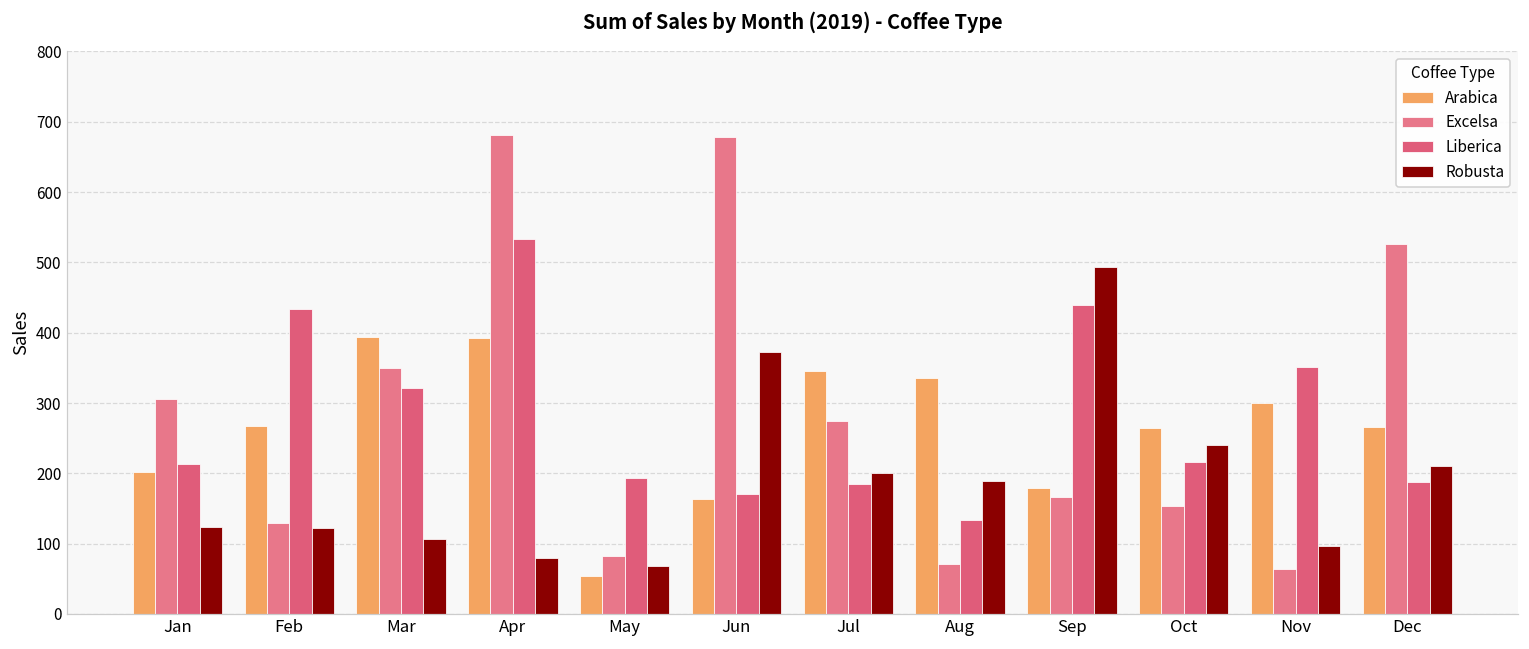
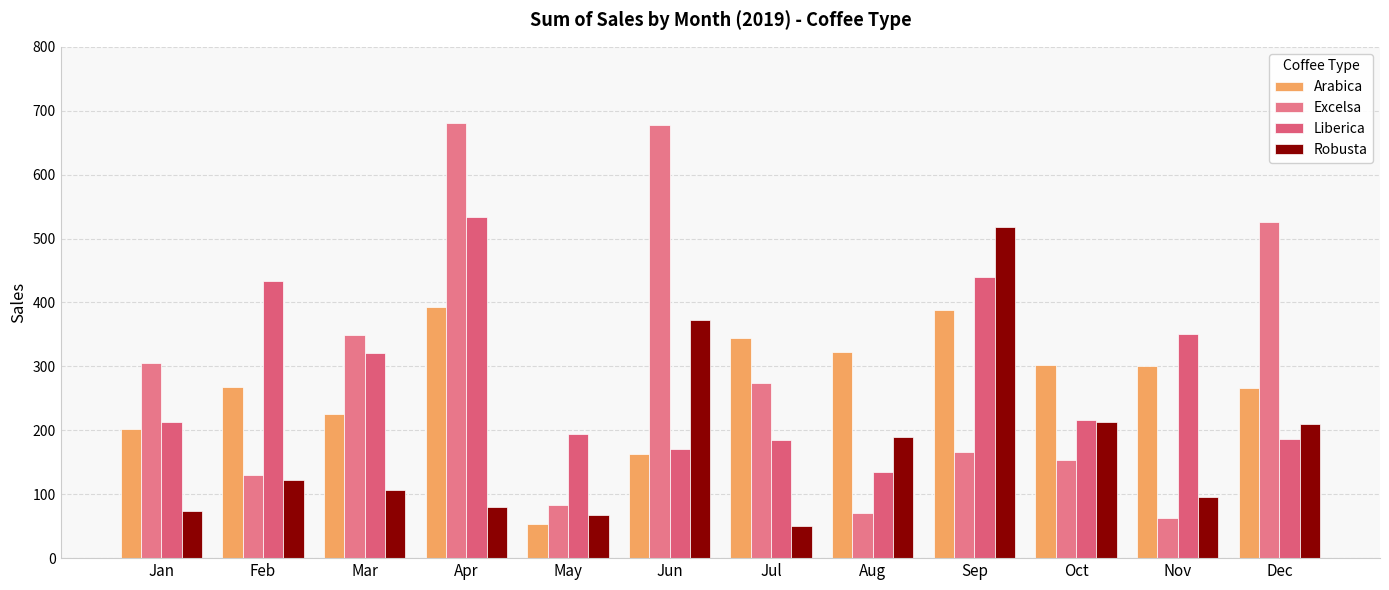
  {
    "Arabica": {
      "Jan": 200,
      "Feb": 270,
-     "Mar": 390,
+     "Mar": 220,
      "Apr": 390,
      "May": 50,
      "Jun": 160,
      "Jul": 350,
-     "Aug": 330,
-     "Sep": 180,
-     "Oct": 260,
+     "Aug": 320,
+     "Sep": 390,
+     "Oct": 300,
      "Nov": 300,
      "Dec": 270
    },
    "Robusta": {
-     "Jan": 120,
+     "Jan": 70,
      "Feb": 120,
      "Mar": 110,
      "Apr": 80,
      "May": 70,
      "Jun": 370,
-     "Jul": 200,
+     "Jul": 50,
      "Aug": 190,
-     "Sep": 490,
-     "Oct": 240,
+     "Sep": 520,
+     "Oct": 210,
      "Nov": 100,
      "Dec": 210
    }
  }
